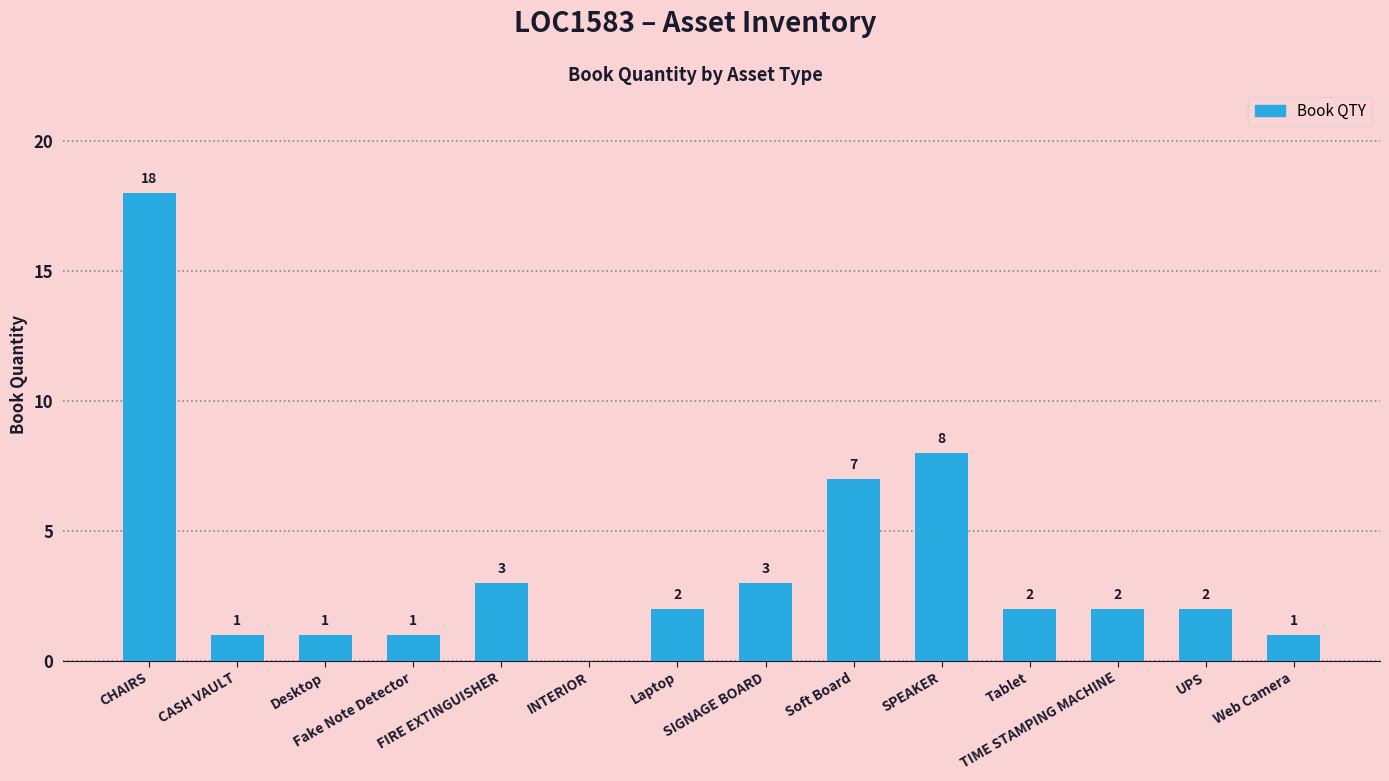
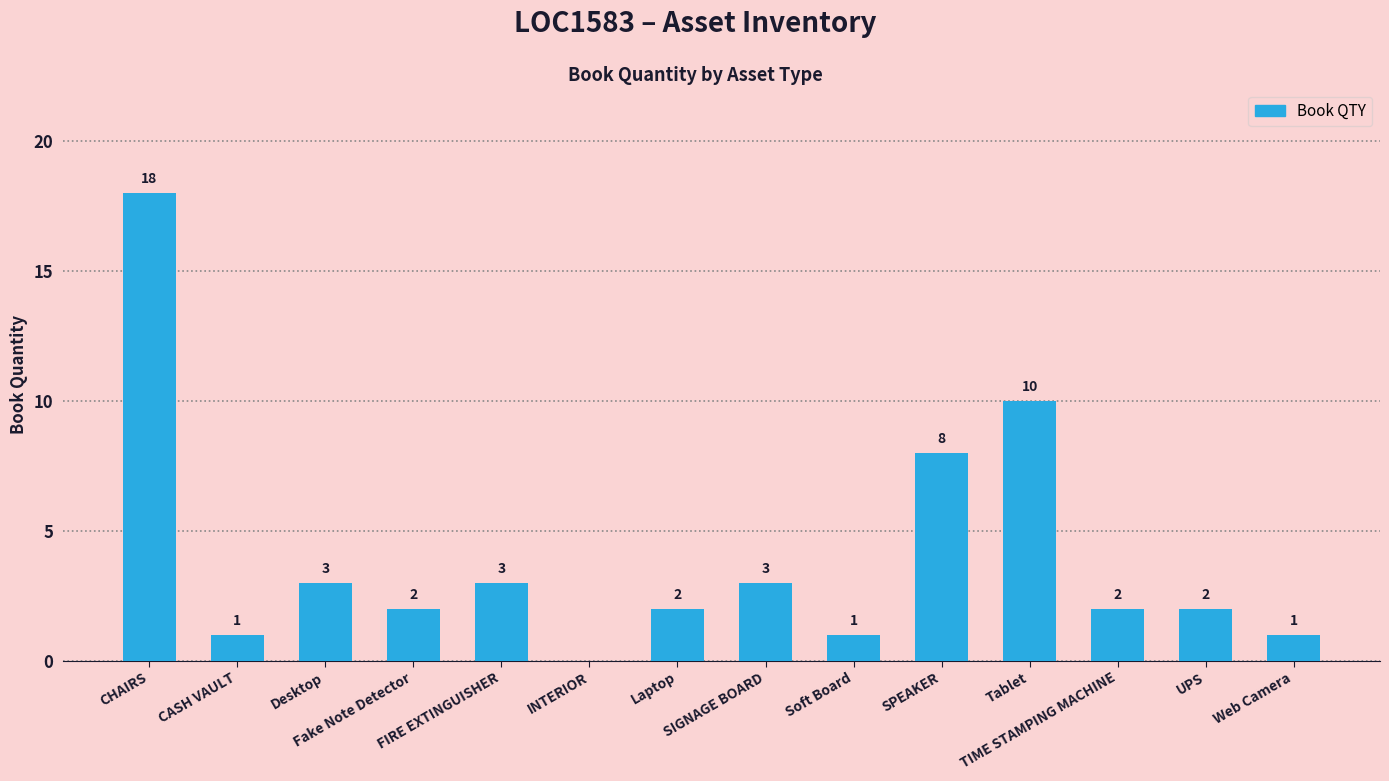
  {
    "CHAIRS": 18,
    "CASH VAULT": 1,
-   "Desktop": 1,
-   "Fake Note Detector": 1,
+   "Desktop": 3,
+   "Fake Note Detector": 2,
    "FIRE EXTINGUISHER": 3,
    "Laptop": 2,
    "SIGNAGE BOARD": 3,
-   "Soft Board": 7,
+   "Soft Board": 1,
    "SPEAKER": 8,
-   "Tablet": 2,
+   "Tablet": 10,
    "TIME STAMPING MACHINE": 2,
    "UPS": 2,
    "Web Camera": 1
  }
